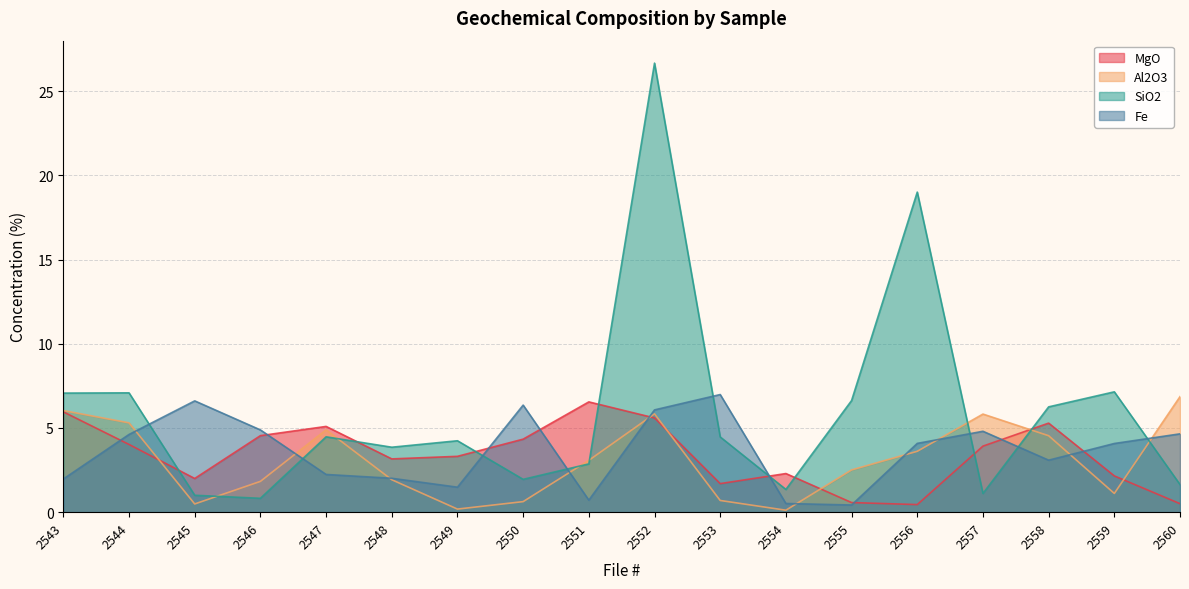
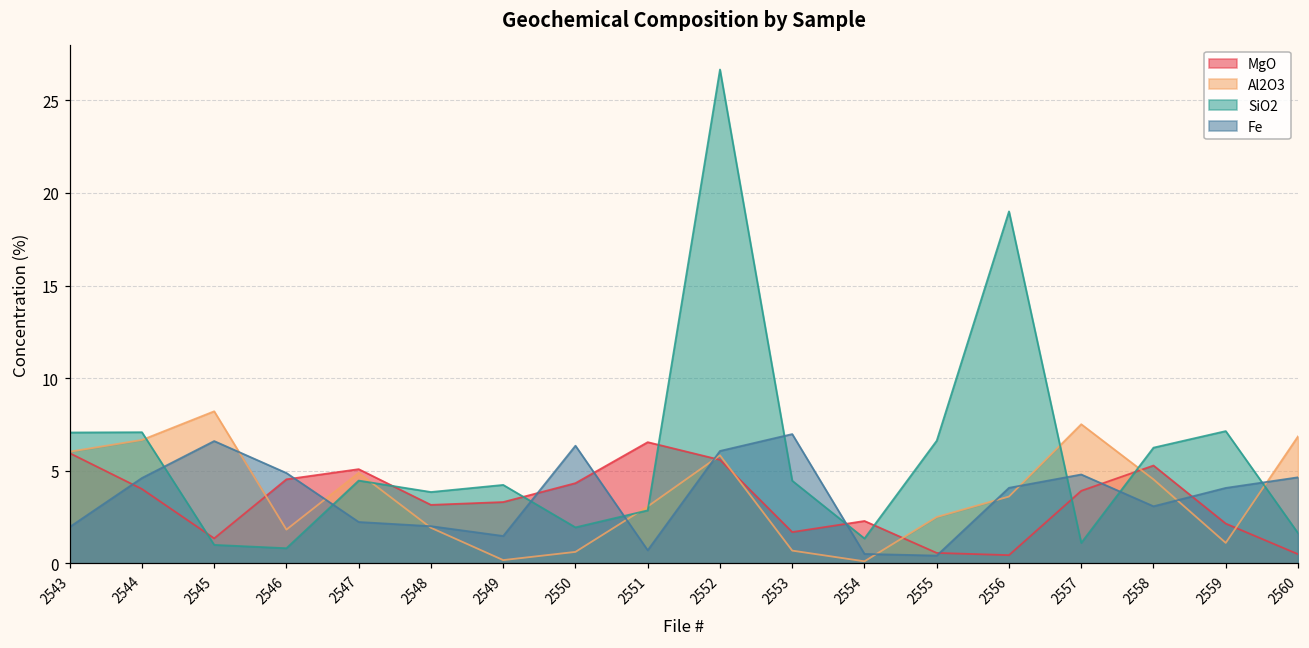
  {
    "MgO": {
      "2544": 4.0,
-     "2545": 2.0,
+     "2545": 1.4,
      "2546": 4.5,
      "2547": 5.1,
      "2548": 3.2,
      "2549": 3.3,
      "2550": 4.3,
      "2551": 6.5,
      "2552": 5.6,
      "2553": 1.7,
      "2554": 2.3,
      "2556": 0.5,
      "2557": 3.9,
      "2558": 5.3,
      "2559": 2.2,
      "2560": 0.5
    },
    "Al2O3": {
-     "2544": 5.3,
-     "2545": 0.5,
+     "2544": 6.7,
+     "2545": 8.2,
      "2546": 1.8,
      "2547": 4.9,
      "2549": 0.2,
      "2550": 0.6,
      "2551": 3.1,
      "2552": 5.8,
      "2553": 0.7,
      "2554": 0.1,
      "2555": 2.5,
      "2556": 3.6,
-     "2557": 5.8,
+     "2557": 7.5,
      "2558": 4.5,
      "2559": 1.1,
      "2560": 6.9
    }
  }
